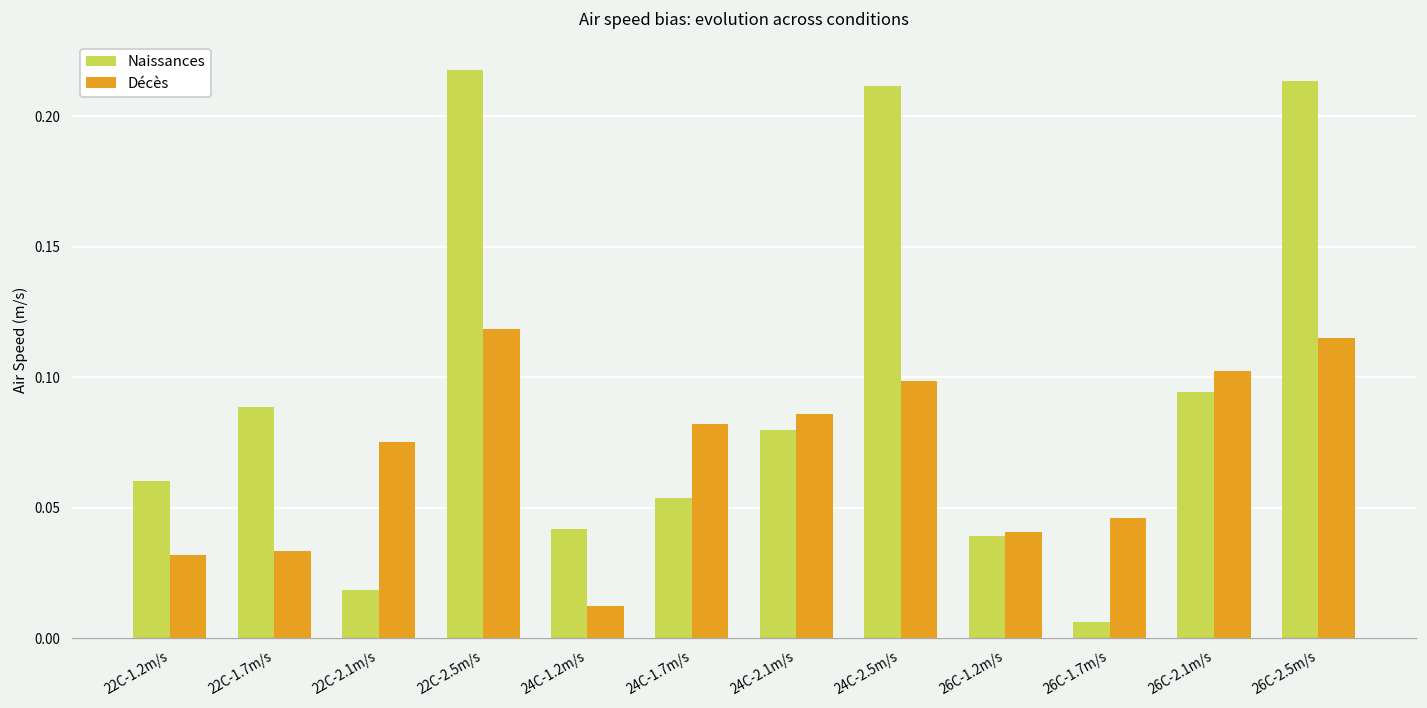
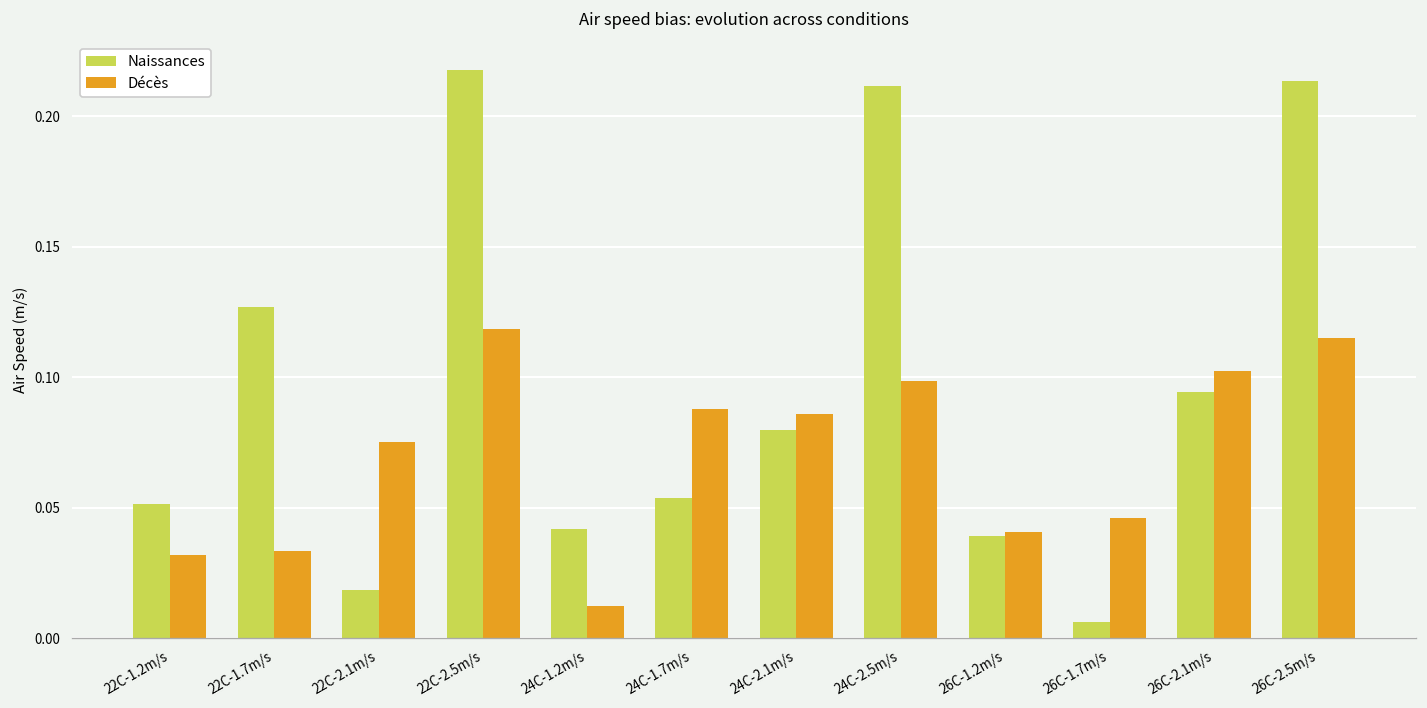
  {
    "Naissances": {
-     "22C-1.2m/s": 0.060,
-     "22C-1.7m/s": 0.089,
+     "22C-1.2m/s": 0.052,
+     "22C-1.7m/s": 0.127,
      "22C-2.1m/s": 0.018,
      "22C-2.5m/s": 0.218,
      "24C-1.2m/s": 0.042,
      "24C-1.7m/s": 0.054,
      "24C-2.1m/s": 0.080,
      "24C-2.5m/s": 0.212,
      "26C-1.2m/s": 0.039,
      "26C-1.7m/s": 0.006,
      "26C-2.1m/s": 0.094,
      "26C-2.5m/s": 0.214
    },
    "Décès": {
      "22C-1.2m/s": 0.032,
      "22C-1.7m/s": 0.034,
      "22C-2.1m/s": 0.075,
      "22C-2.5m/s": 0.119,
      "24C-1.2m/s": 0.012,
-     "24C-1.7m/s": 0.082,
+     "24C-1.7m/s": 0.088,
      "24C-2.1m/s": 0.086,
      "24C-2.5m/s": 0.099,
      "26C-1.2m/s": 0.041,
      "26C-1.7m/s": 0.046,
      "26C-2.1m/s": 0.102,
      "26C-2.5m/s": 0.115
    }
  }
